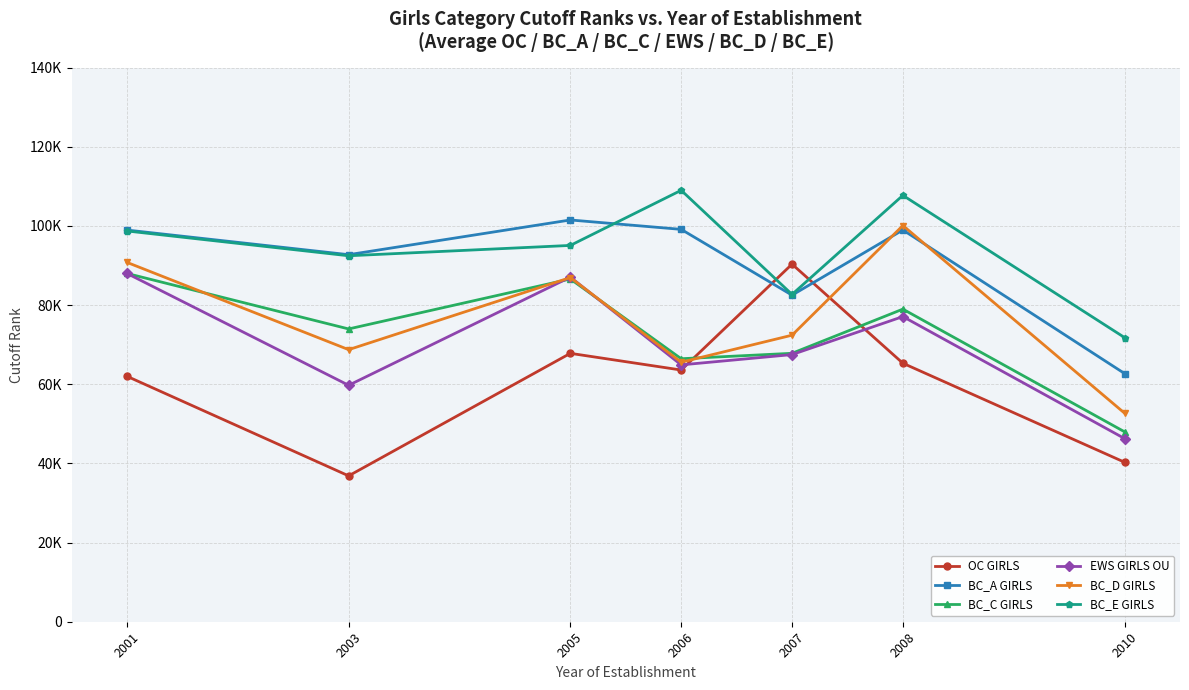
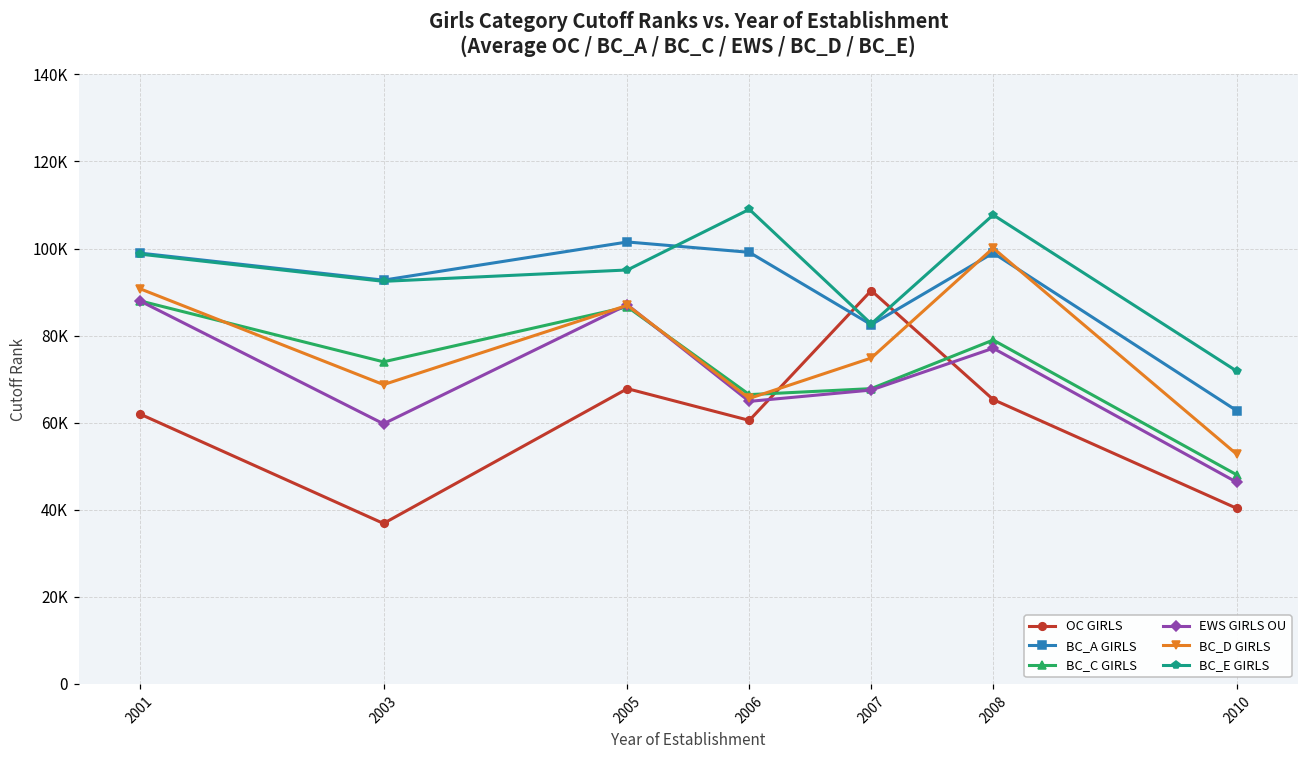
  {
    "OC GIRLS": {
      "2001": 62000,
      "2003": 37000,
      "2005": 68000,
-     "2006": 64000,
+     "2006": 61000,
      "2007": 90000,
      "2008": 65000,
      "2010": 40000
    },
    "BC_A GIRLS": {
      "2005": 102000,
      "2006": 99000,
      "2008": 99000,
      "2010": 63000
    },
    "EWS GIRLS OU": {
      "2003": 60000,
      "2006": 65000,
      "2008": 77000,
      "2010": 46000
    },
    "BC_D GIRLS": {
      "2001": 91000,
      "2003": 69000,
      "2006": 66000,
-     "2007": 72000,
+     "2007": 75000,
      "2008": 100000,
      "2010": 53000
    }
  }
